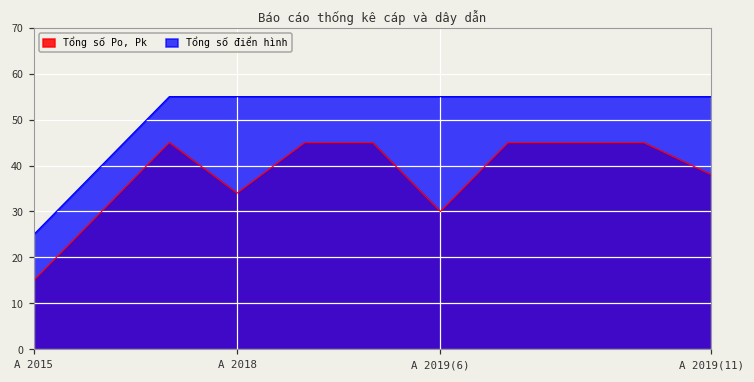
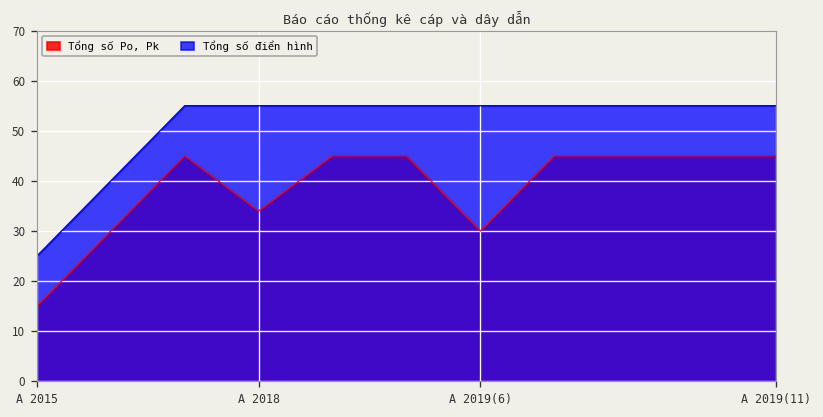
  {
    "Tổng số Po, Pk": {
      "A 2015": 15,
      "A 2018": 34,
      "A 2019(6)": 30,
-     "A 2019(11)": 38
+     "A 2019(11)": 45
    },
    "Tổng số điển hình": {
      "A 2015": 25,
      "A 2018": 55,
      "A 2019(6)": 55,
      "A 2019(11)": 55
    }
  }
